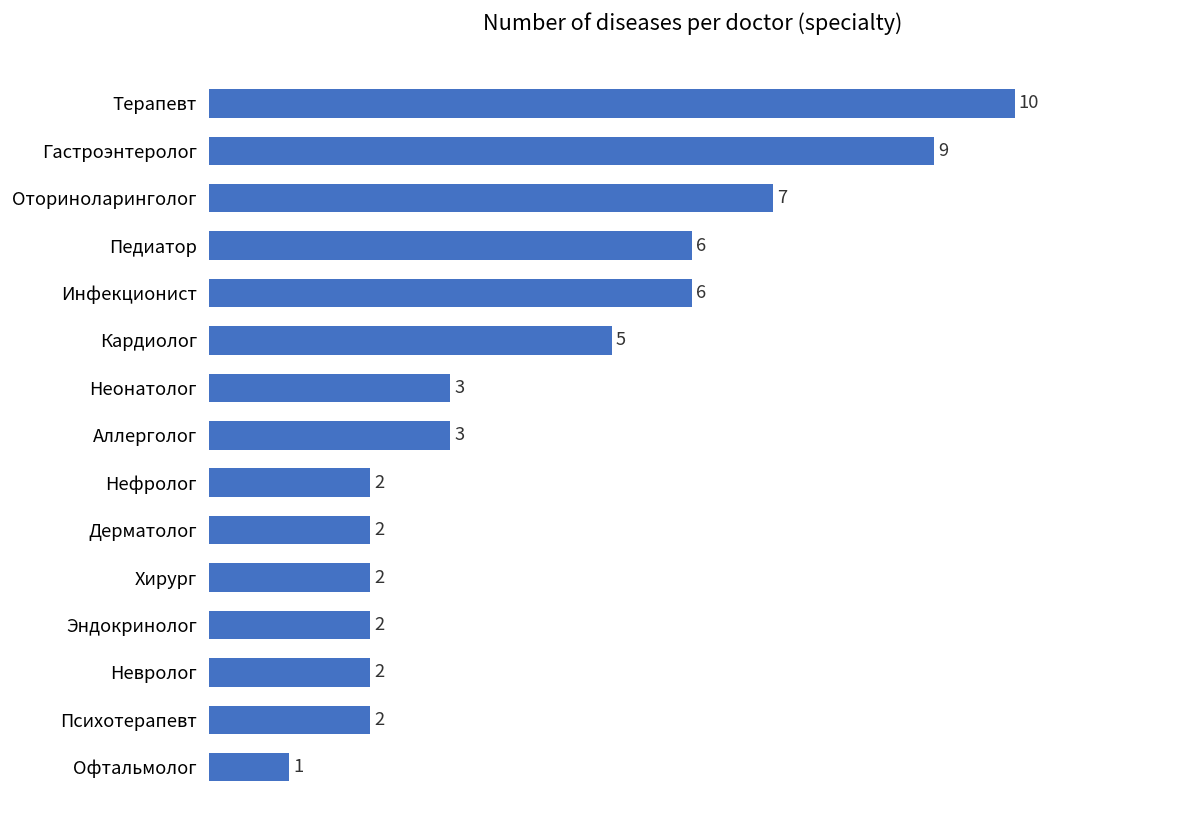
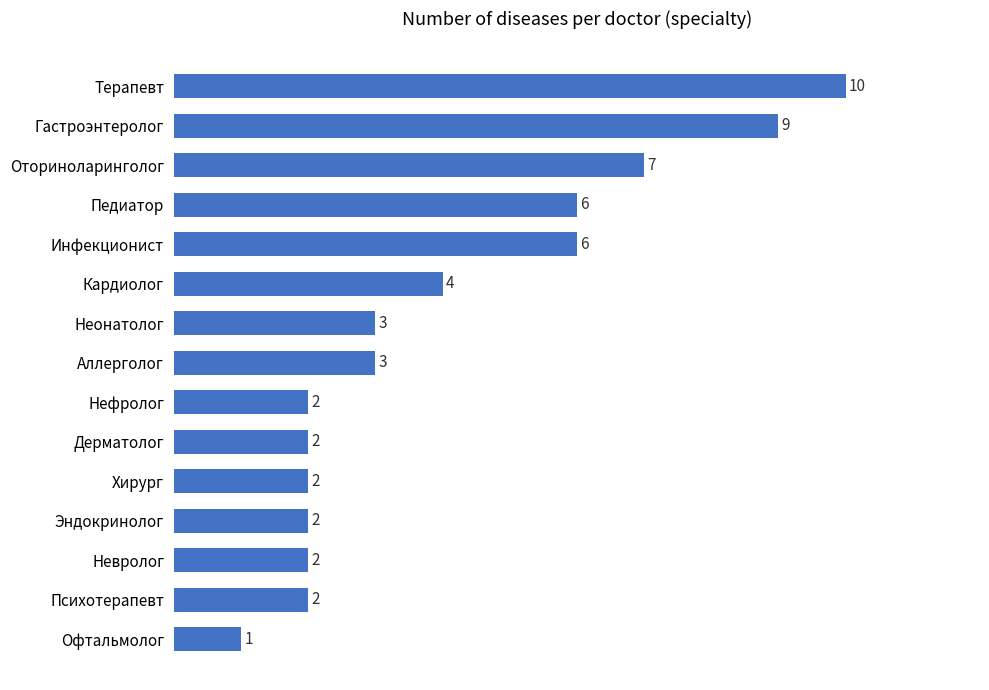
  {
    "Терапевт": 10,
    "Гастроэнтеролог": 9,
    "Оториноларинголог": 7,
    "Педиатор": 6,
    "Инфекционист": 6,
-   "Кардиолог": 5,
+   "Кардиолог": 4,
    "Неонатолог": 3,
    "Аллерголог": 3,
    "Нефролог": 2,
    "Дерматолог": 2,
    "Хирург": 2,
    "Эндокринолог": 2,
    "Невролог": 2,
    "Психотерапевт": 2,
    "Офтальмолог": 1
  }
